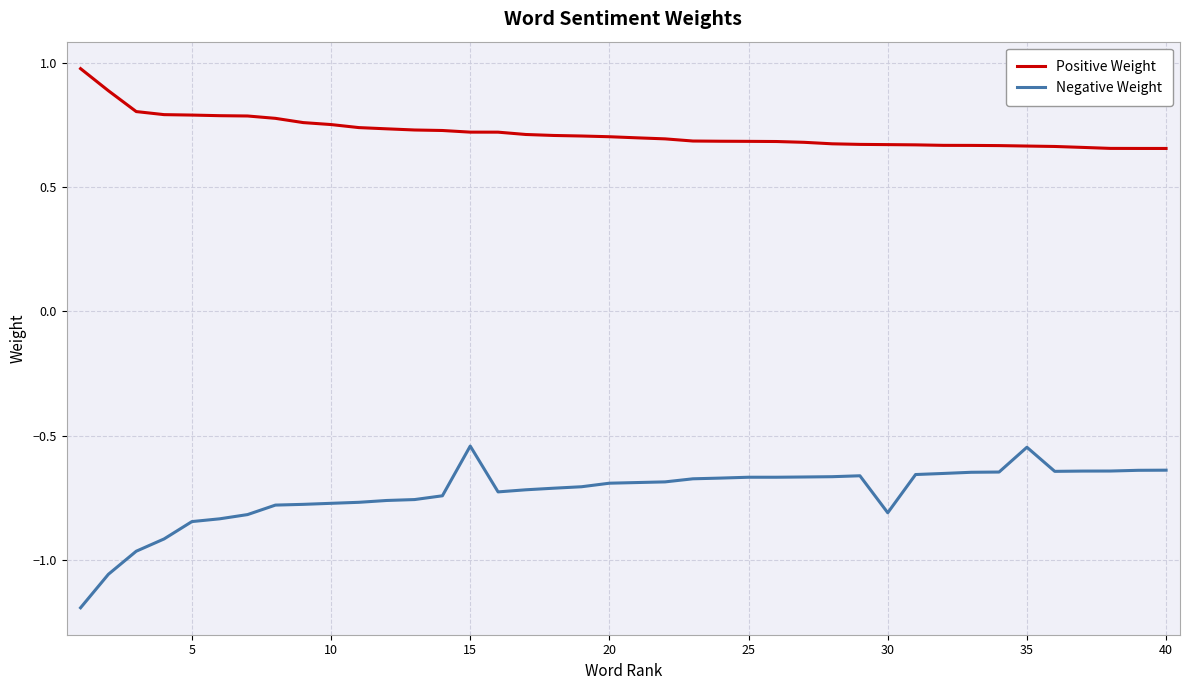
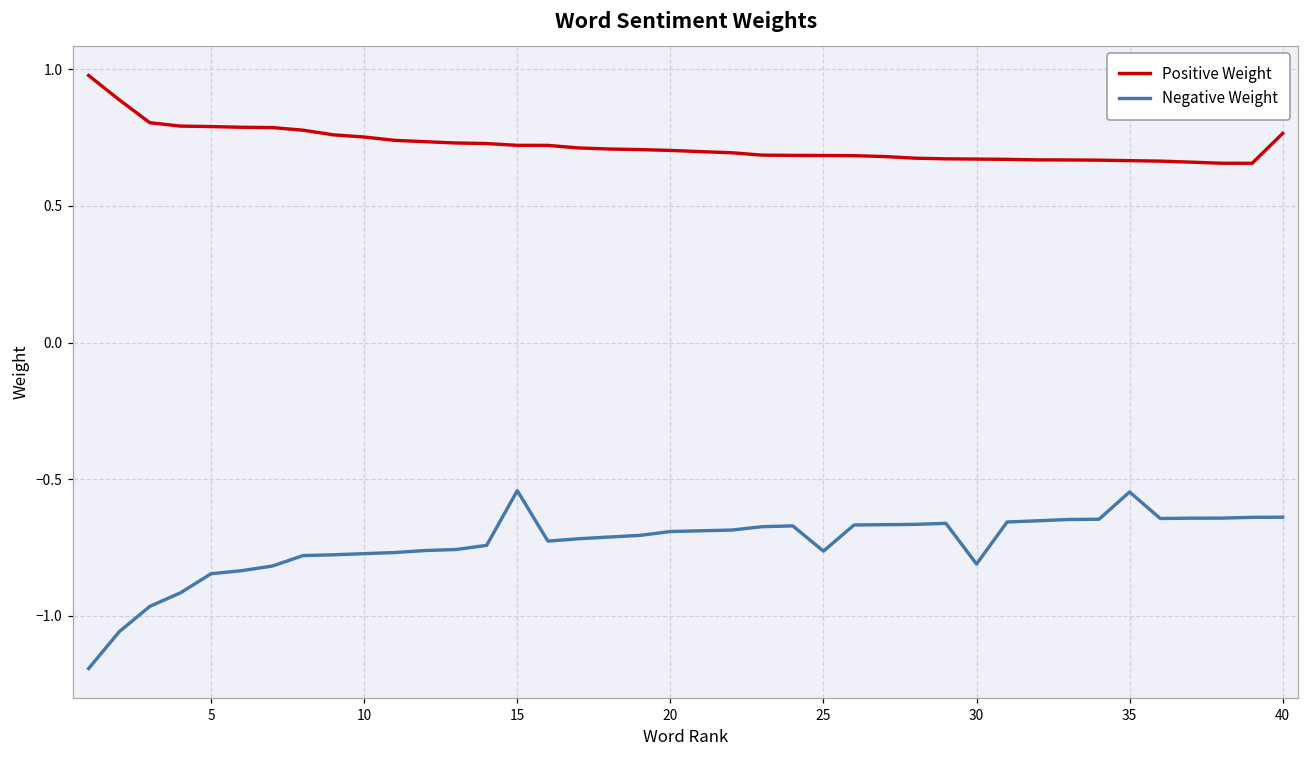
  {
    "Positive Weight": {
      "5": 0.79,
      "10": 0.75,
      "15": 0.72,
      "20": 0.70,
      "25": 0.68,
      "30": 0.67,
      "35": 0.67,
-     "40": 0.66
+     "40": 0.77
    },
    "Negative Weight": {
      "5": -0.85,
      "10": -0.77,
      "15": -0.54,
      "20": -0.69,
-     "25": -0.67,
+     "25": -0.76,
      "30": -0.81,
      "35": -0.55,
      "40": -0.64
    }
  }
